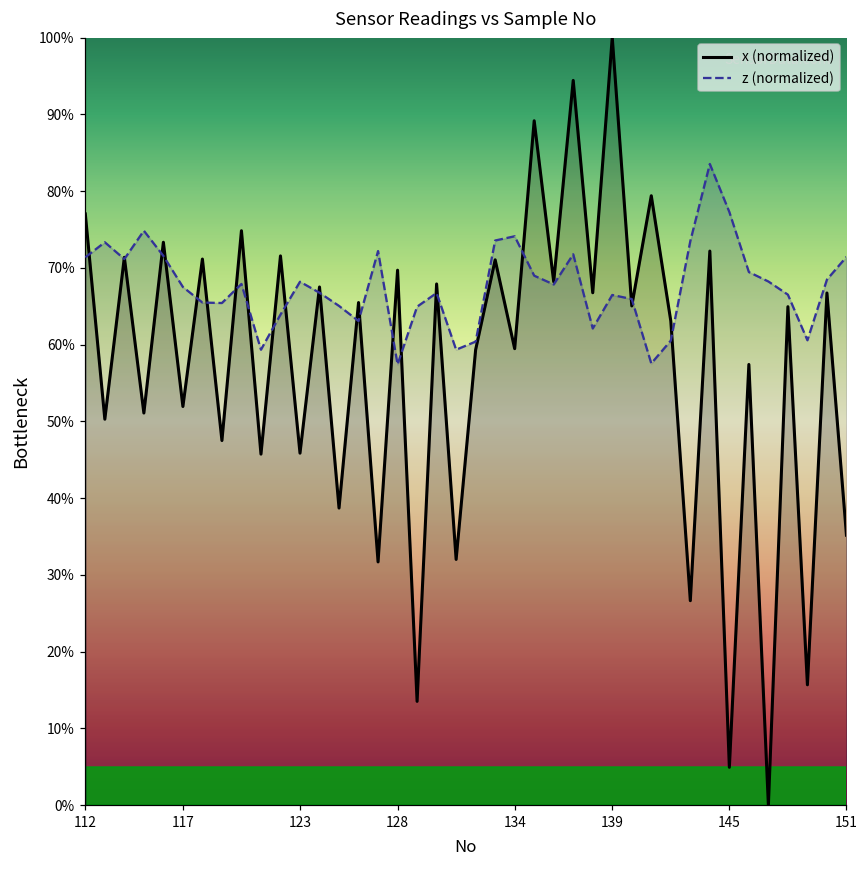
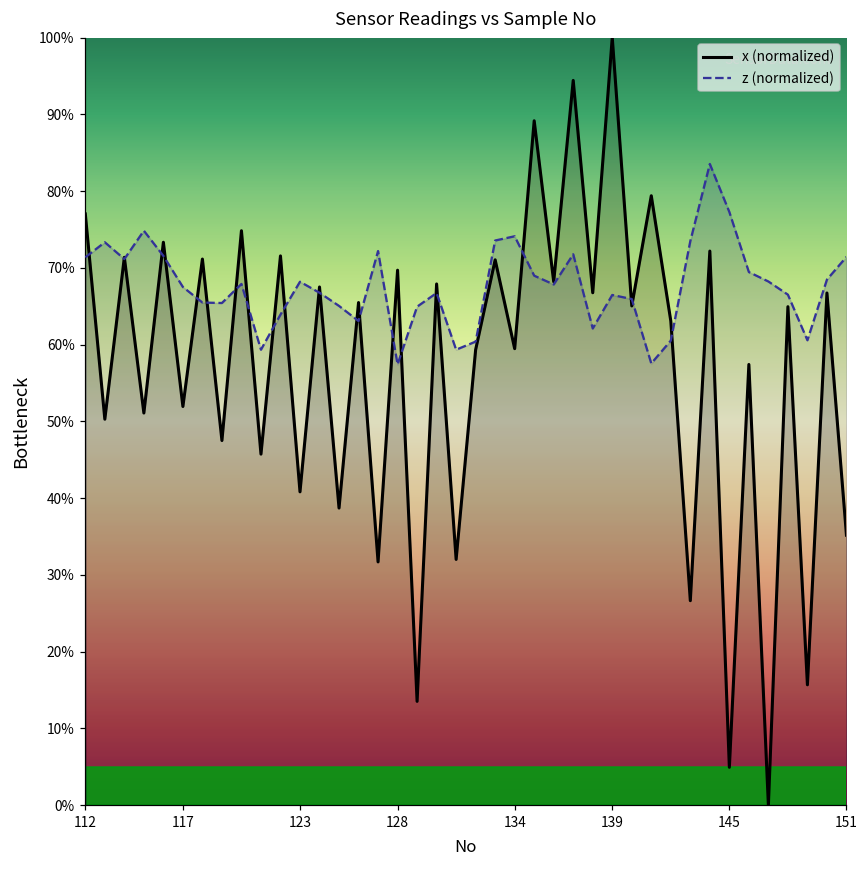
  {
    "x (normalized)": {
      "112": "77%",
      "117": "52%",
-     "123": "46%",
+     "123": "41%",
      "128": "70%",
      "134": "59%",
      "139": "100%",
      "151": "35%"
    },
    "z (normalized)": {
      "112": "71%",
      "117": "68%",
      "123": "68%",
      "128": "57%",
      "134": "74%",
      "139": "66%",
      "145": "77%",
      "151": "71%"
    }
  }
